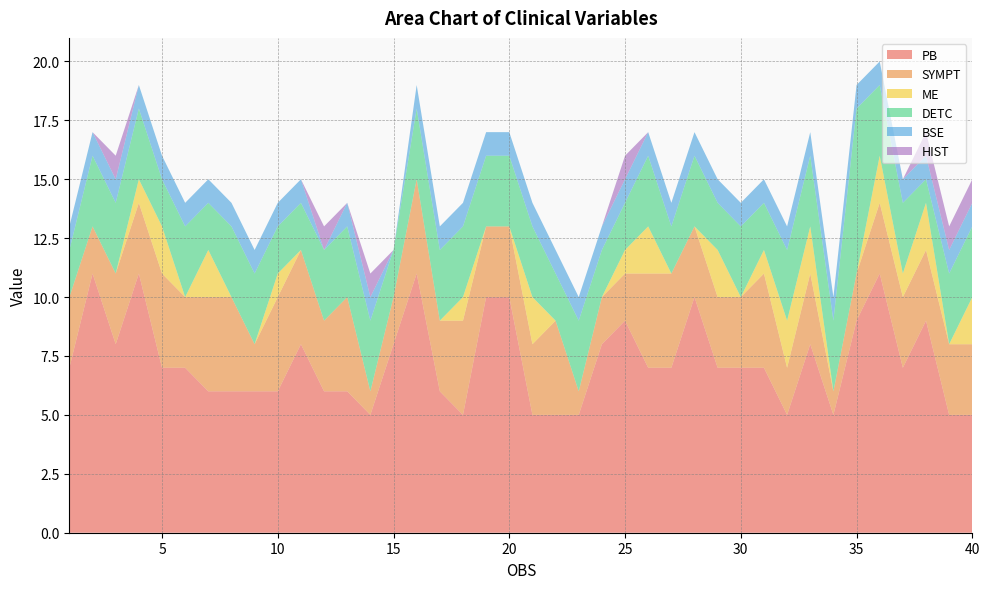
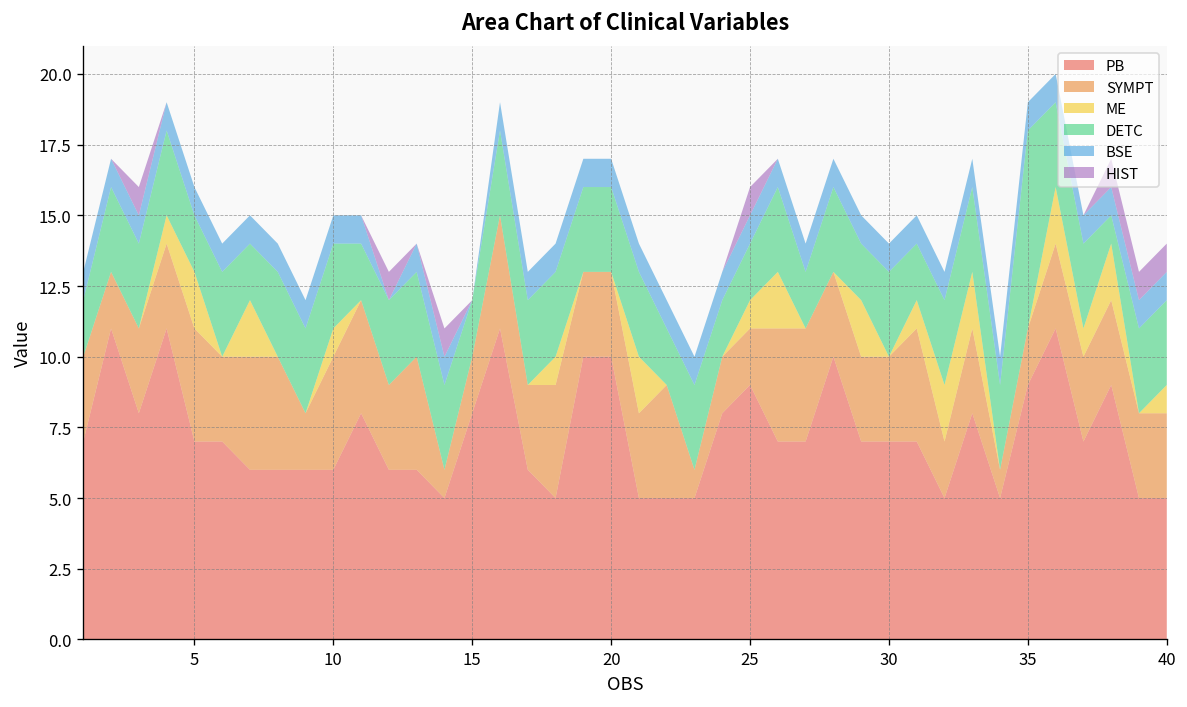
  {
    "ME": {
-     "40": 2
+     "40": 1
    },
    "DETC": {
-     "10": 2
+     "10": 3
    }
  }
